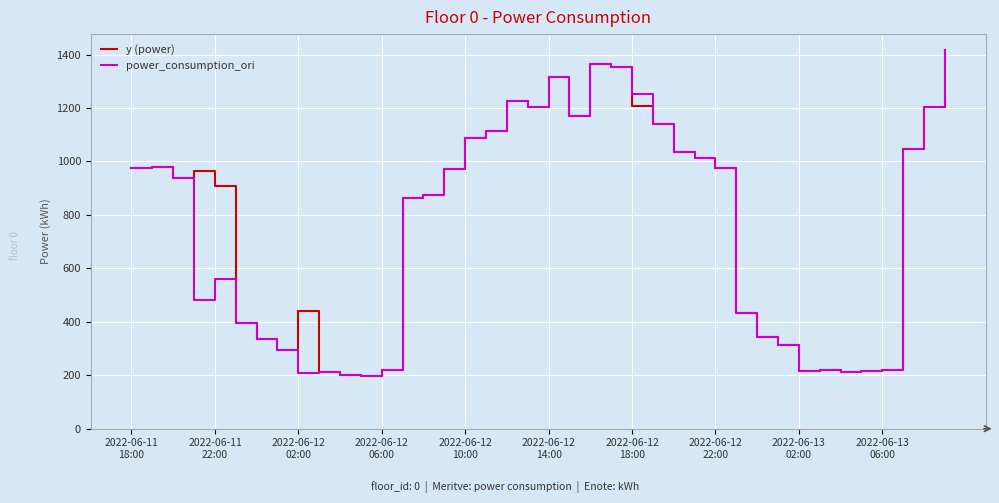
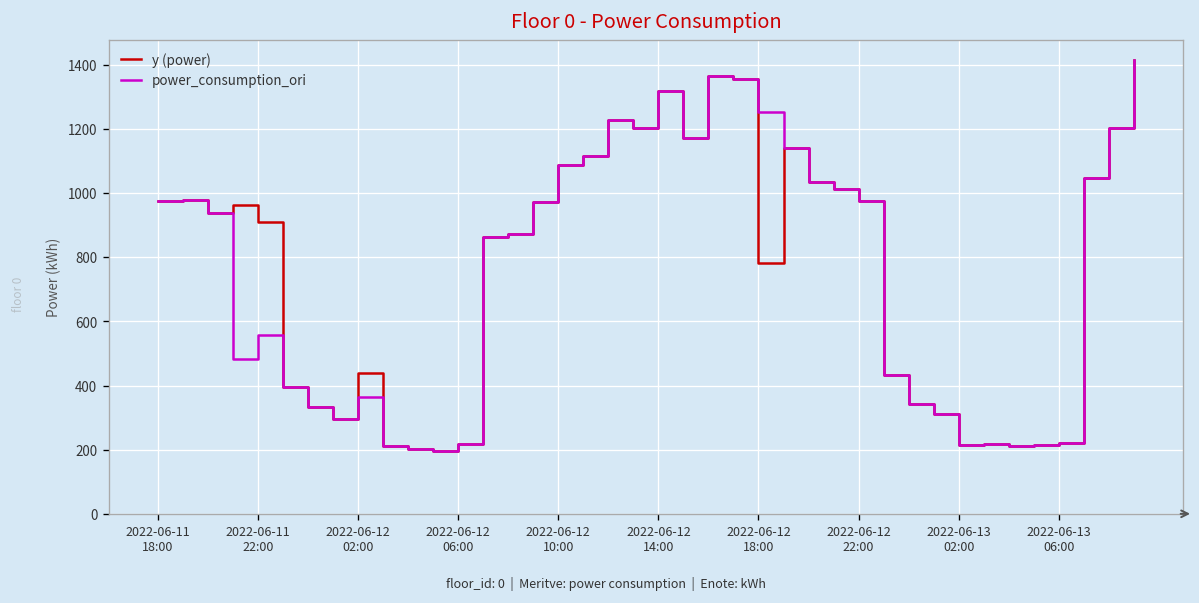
  {
    "y (power)": {
      "2022-06-11 22:00": 910,
      "2022-06-12 02:00": 440,
-     "2022-06-12 18:00": 1210
+     "2022-06-12 18:00": 780
    },
    "power_consumption_ori": {
      "2022-06-11 22:00": 560,
-     "2022-06-12 02:00": 210,
+     "2022-06-12 02:00": 360,
      "2022-06-12 18:00": 1250
    }
  }
